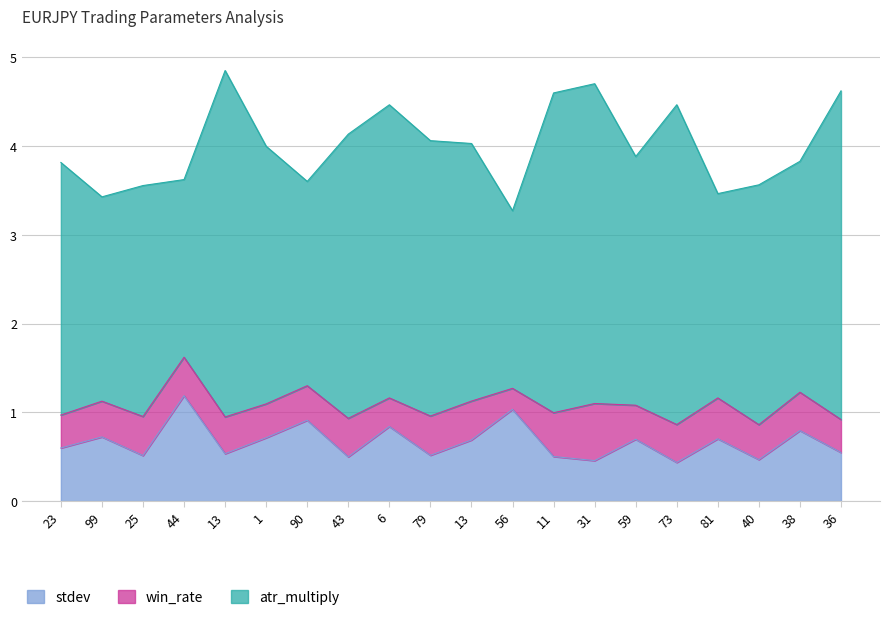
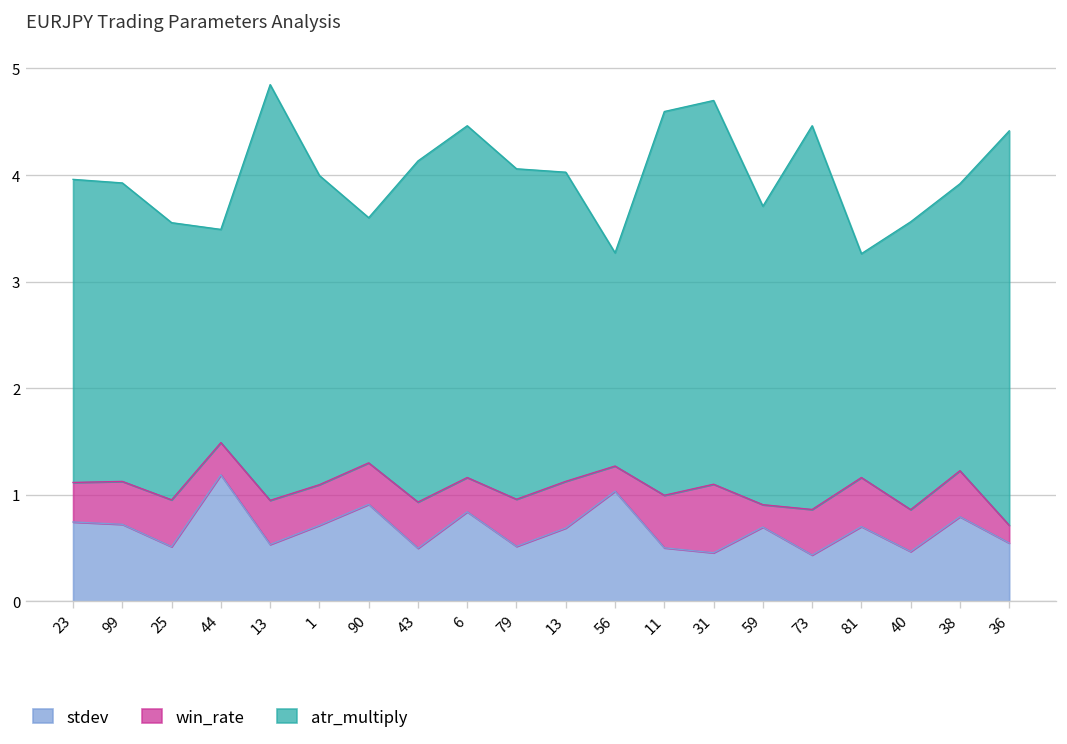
  {
    "stdev": {
-     "23": 0.6,
+     "23": 0.7,
      "99": 0.7,
      "25": 0.5,
      "44": 1.2,
      "1": 0.7,
      "90": 0.9,
      "43": 0.5,
      "6": 0.8,
      "79": 0.5,
      "56": 1.0,
      "11": 0.5,
      "31": 0.5,
      "59": 0.7,
      "73": 0.4,
      "81": 0.7,
      "40": 0.5,
      "38": 0.8,
      "36": 0.5
    },
    "win_rate": {
      "23": 0.4,
      "99": 0.4,
      "25": 0.4,
-     "44": 0.4,
+     "44": 0.3,
      "1": 0.4,
      "90": 0.4,
      "43": 0.4,
      "6": 0.3,
      "79": 0.4,
      "56": 0.2,
      "11": 0.5,
      "31": 0.6,
-     "59": 0.4,
+     "59": 0.2,
      "73": 0.4,
      "81": 0.5,
      "40": 0.4,
      "38": 0.4,
-     "36": 0.4
+     "36": 0.2
    },
    "atr_multiply": {
      "23": 2.8,
-     "99": 2.3,
+     "99": 2.8,
      "25": 2.6,
      "44": 2.0,
      "1": 2.9,
      "90": 2.3,
      "43": 3.2,
      "6": 3.3,
      "79": 3.1,
      "56": 2.0,
      "11": 3.6,
      "31": 3.6,
      "59": 2.8,
      "73": 3.6,
-     "81": 2.3,
+     "81": 2.1,
      "40": 2.7,
-     "38": 2.6,
+     "38": 2.7,
      "36": 3.7
    }
  }
